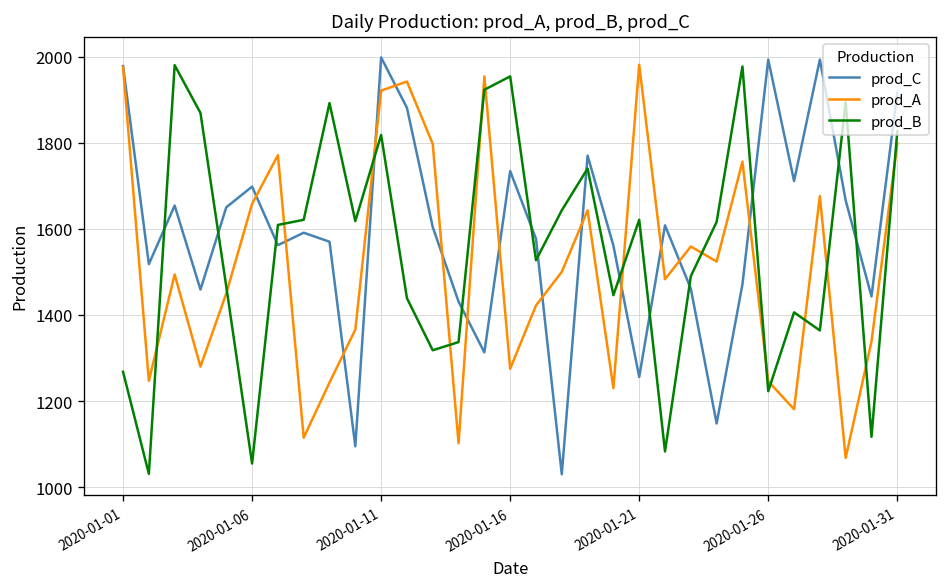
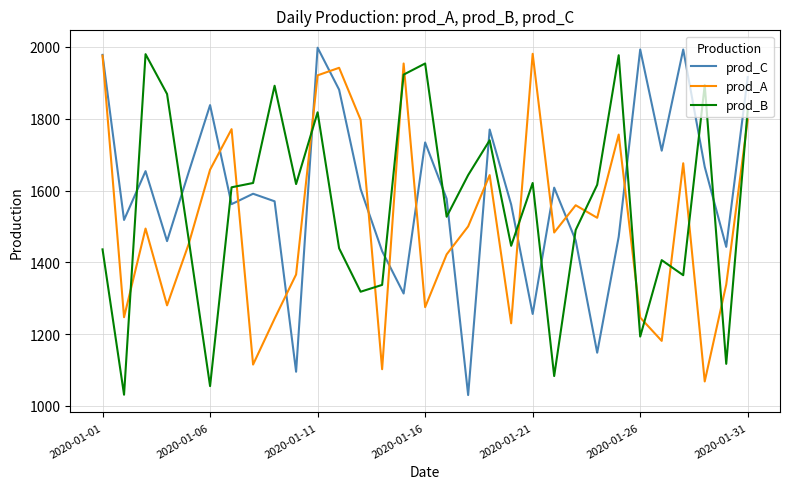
  {
    "prod_C": {
-     "2020-01-06": 1700,
+     "2020-01-06": 1840,
      "2020-01-11": 2000,
      "2020-01-16": 1730,
      "2020-01-21": 1260,
      "2020-01-26": 1990
    },
    "prod_A": {
      "2020-01-06": 1660,
      "2020-01-11": 1920,
      "2020-01-16": 1280,
      "2020-01-21": 1980,
      "2020-01-26": 1250,
      "2020-01-31": 1800
    },
    "prod_B": {
-     "2020-01-01": 1270,
+     "2020-01-01": 1440,
      "2020-01-06": 1060,
      "2020-01-11": 1820,
      "2020-01-16": 1950,
      "2020-01-21": 1620,
-     "2020-01-26": 1220
+     "2020-01-26": 1190
    }
  }
